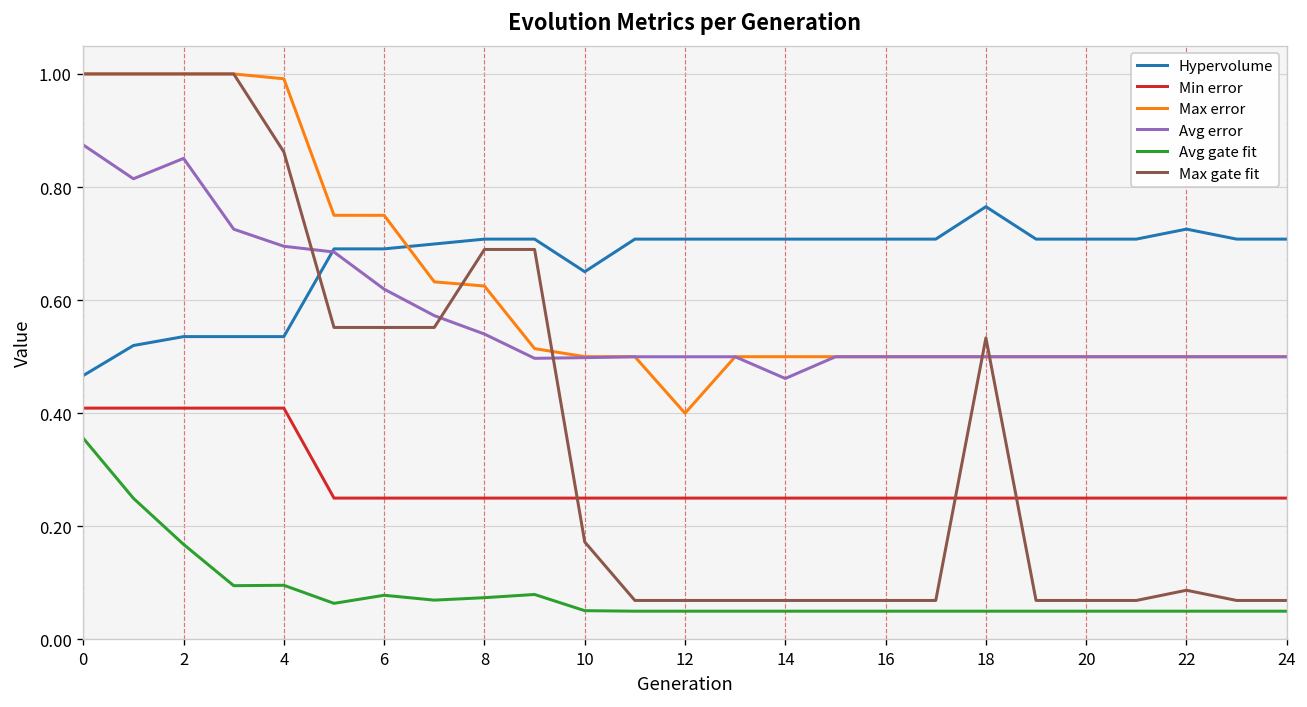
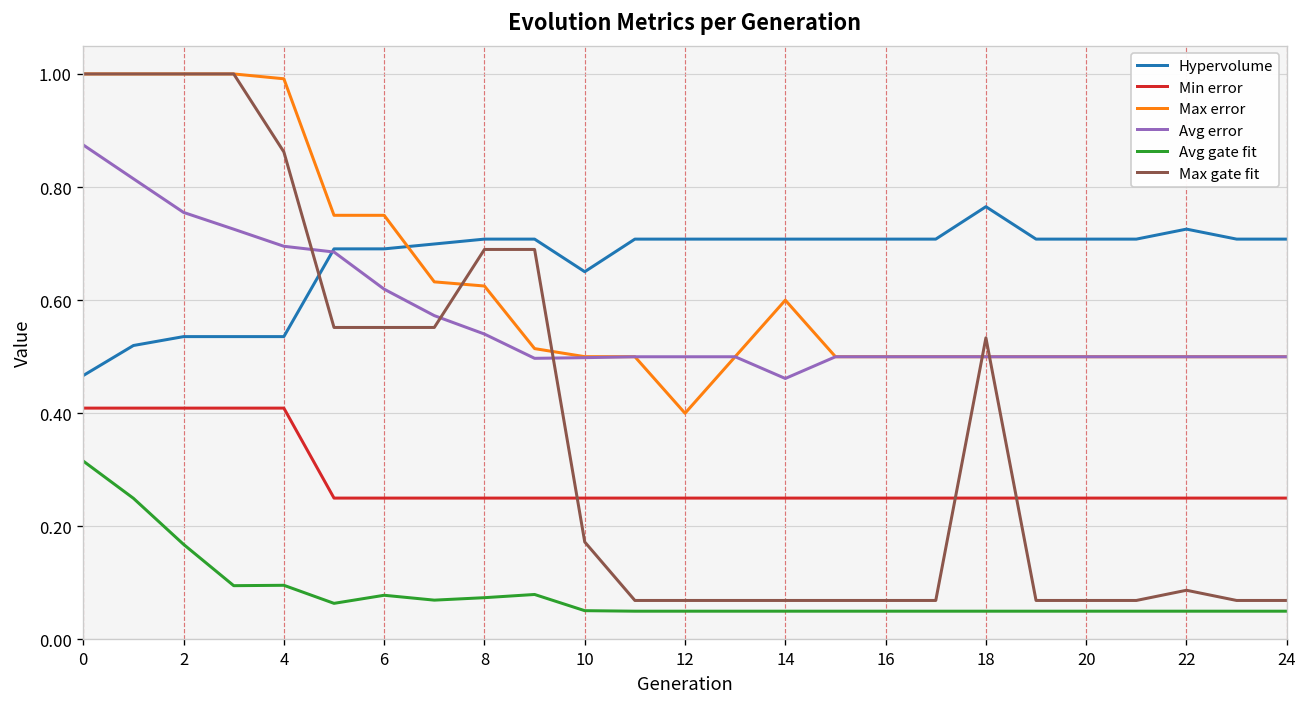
  {
    "Hypervolume": {
      "0": 0.47,
      "2": 0.54,
      "4": 0.54,
      "6": 0.69,
      "8": 0.71,
      "10": 0.65,
      "12": 0.71,
      "14": 0.71,
      "16": 0.71,
      "18": 0.77,
      "20": 0.71,
      "22": 0.73,
      "24": 0.71
    },
    "Min error": {
      "0": 0.41,
      "2": 0.41,
      "4": 0.41,
      "6": 0.25,
      "8": 0.25,
      "10": 0.25,
      "12": 0.25,
      "14": 0.25,
      "16": 0.25,
      "18": 0.25,
      "20": 0.25,
      "22": 0.25,
      "24": 0.25
    },
    "Max error": {
      "4": 0.99,
      "6": 0.75,
      "8": 0.63,
      "12": 0.4,
-     "14": 0.5
+     "14": 0.6
    },
    "Avg error": {
      "0": 0.87,
-     "2": 0.85,
+     "2": 0.76,
      "4": 0.70,
      "6": 0.62,
      "8": 0.54,
      "12": 0.50,
      "14": 0.46
    },
    "Avg gate fit": {
-     "0": 0.36,
+     "0": 0.32,
      "2": 0.17,
      "4": 0.10,
      "6": 0.08,
      "8": 0.07,
      "10": 0.05,
      "12": 0.05,
      "14": 0.05,
      "16": 0.05,
      "18": 0.05,
      "20": 0.05,
      "22": 0.05,
      "24": 0.05
    },
    "Max gate fit": {
      "4": 0.86,
      "6": 0.55,
      "8": 0.69,
      "10": 0.17,
      "12": 0.07,
      "14": 0.07,
      "16": 0.07,
      "18": 0.53,
      "20": 0.07,
      "22": 0.09,
      "24": 0.07
    }
  }
